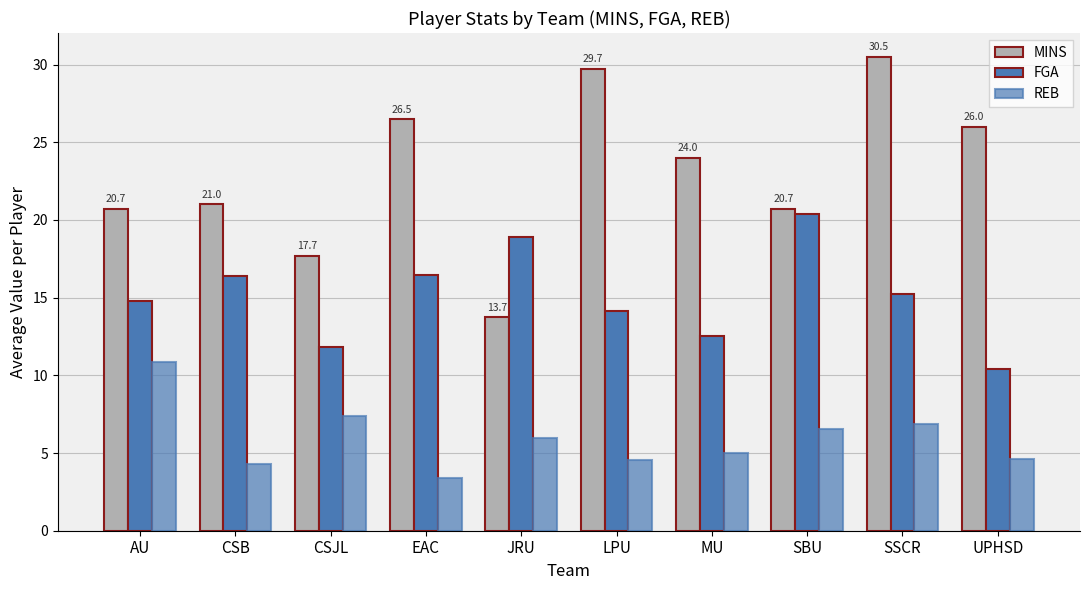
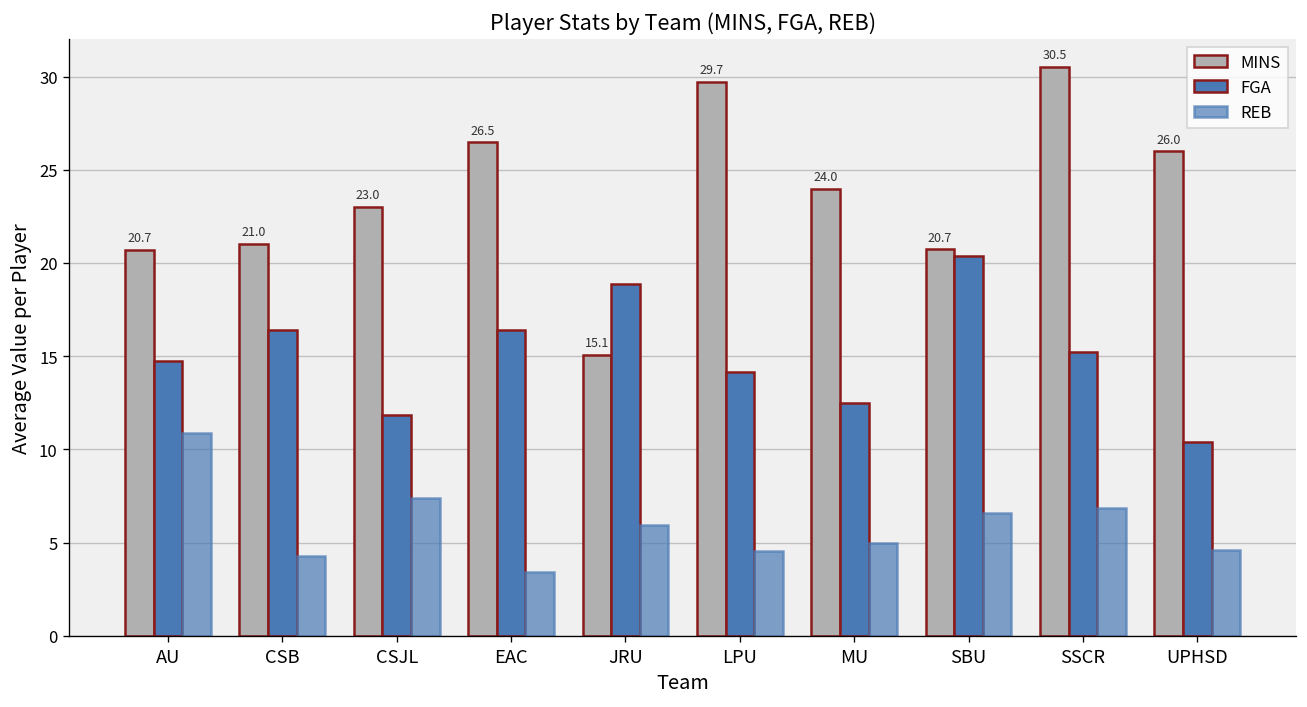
  {
    "MINS": {
      "AU": 20.7,
      "CSB": 21.0,
-     "CSJL": 17.7,
+     "CSJL": 23.0,
      "EAC": 26.5,
-     "JRU": 13.7,
+     "JRU": 15.1,
      "LPU": 29.7,
      "MU": 24.0,
      "SBU": 20.7,
      "SSCR": 30.5,
      "UPHSD": 26.0
    }
  }
